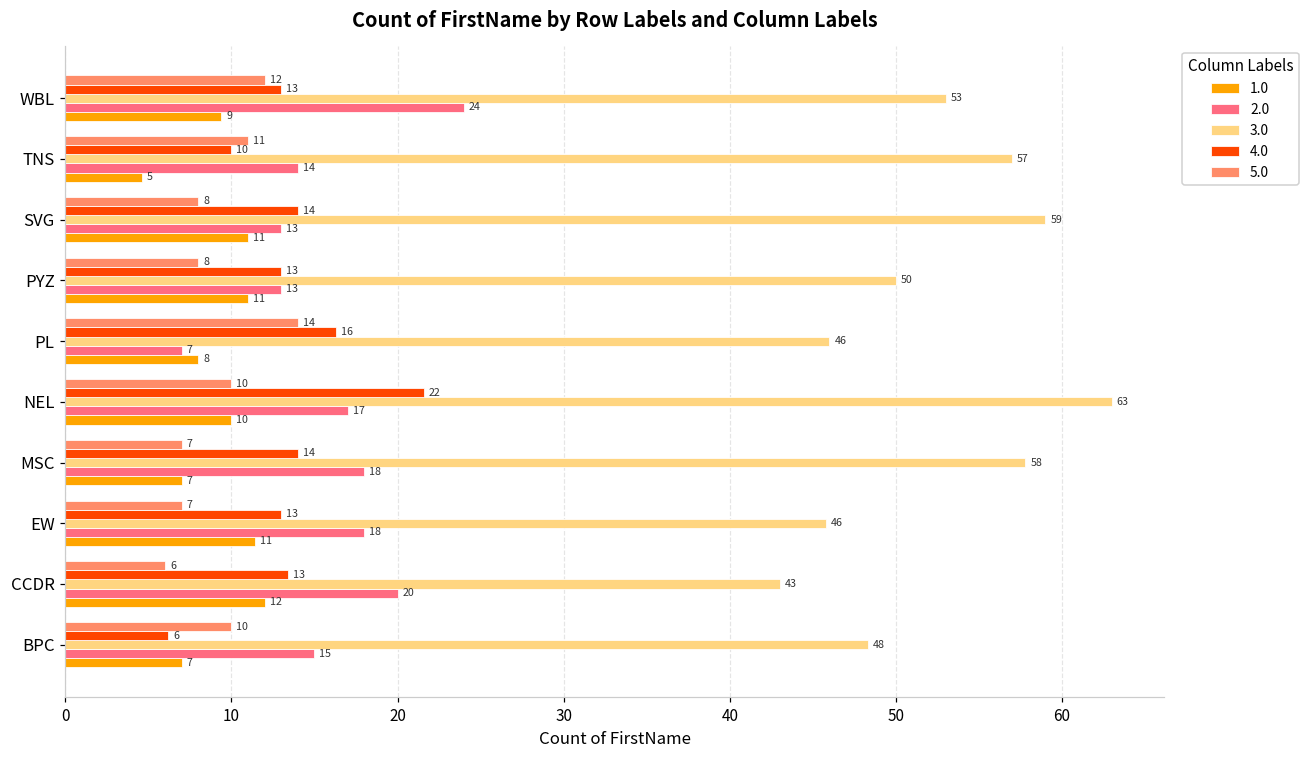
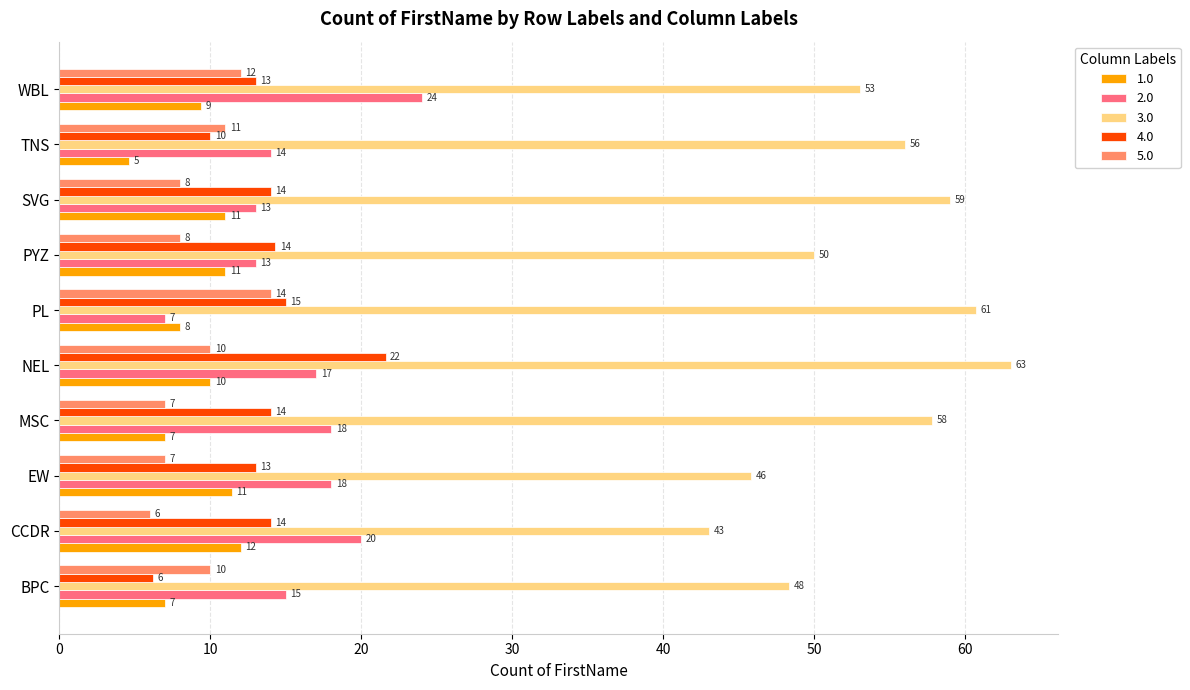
  {
    "1.0": {
      "WBL": 9,
      "TNS": 5,
      "SVG": 11,
      "PYZ": 11,
      "PL": 8,
      "NEL": 10,
      "MSC": 7,
      "EW": 11,
      "CCDR": 12,
      "BPC": 7
    },
    "3.0": {
      "WBL": 53,
-     "TNS": 57,
+     "TNS": 56,
      "SVG": 59,
      "PYZ": 50,
-     "PL": 46,
+     "PL": 61,
      "NEL": 63,
      "MSC": 58,
      "EW": 46,
      "CCDR": 43,
      "BPC": 48
    },
    "4.0": {
      "WBL": 13,
      "TNS": 10,
      "SVG": 14,
-     "PYZ": 13,
-     "PL": 16,
+     "PYZ": 14,
+     "PL": 15,
      "NEL": 22,
      "MSC": 14,
      "EW": 13,
-     "CCDR": 13,
+     "CCDR": 14,
      "BPC": 6
    }
  }
